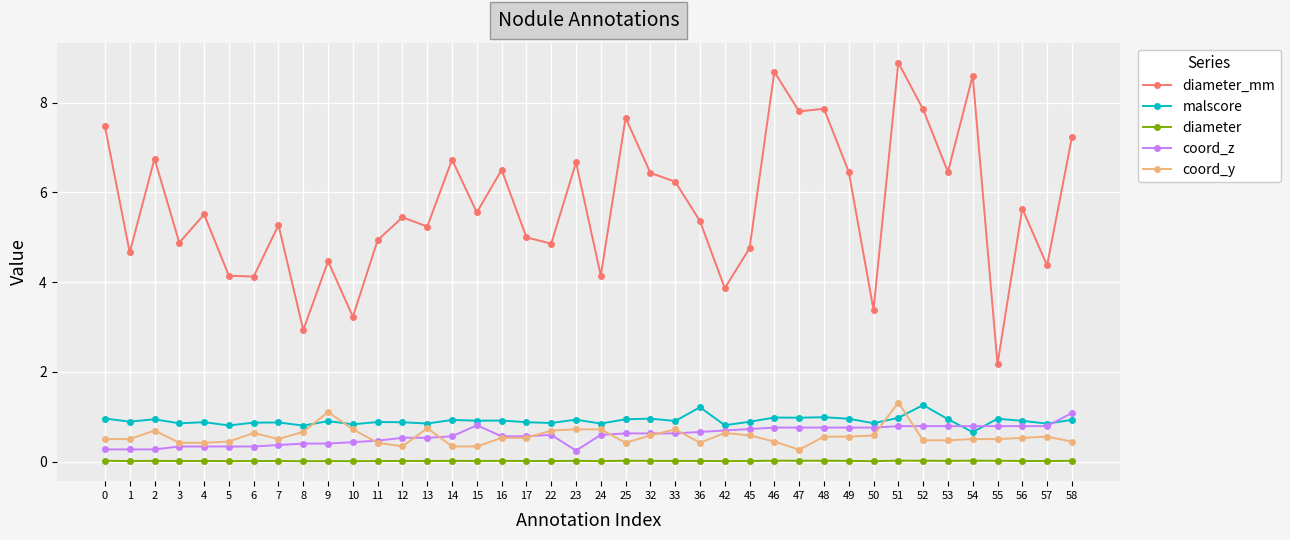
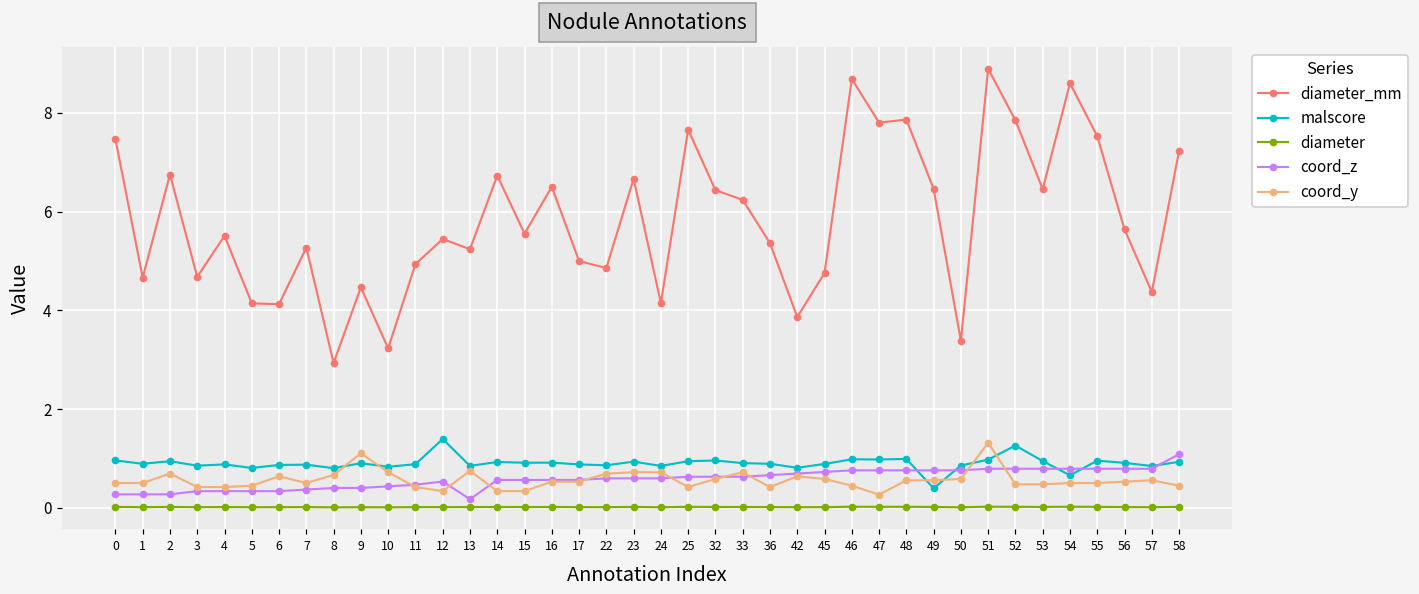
  {
    "diameter_mm": {
      "0": 7.5,
      "1": 4.7,
      "2": 6.8,
-     "3": 4.9,
+     "3": 4.7,
      "4": 5.5,
      "5": 4.1,
      "6": 4.1,
      "7": 5.3,
      "8": 2.9,
      "9": 4.5,
      "10": 3.2,
      "11": 4.9,
      "12": 5.4,
      "13": 5.2,
      "14": 6.7,
      "15": 5.6,
      "16": 6.5,
      "17": 5.0,
      "22": 4.9,
      "23": 6.7,
      "24": 4.1,
      "25": 7.7,
      "32": 6.4,
      "33": 6.2,
      "36": 5.4,
      "42": 3.9,
      "45": 4.8,
      "46": 8.7,
      "47": 7.8,
      "48": 7.9,
      "49": 6.5,
      "50": 3.4,
      "51": 8.9,
      "52": 7.9,
      "53": 6.5,
      "54": 8.6,
-     "55": 2.2,
+     "55": 7.5,
      "56": 5.6,
      "57": 4.4,
      "58": 7.2
    },
    "malscore": {
      "0": 1.0,
      "1": 0.9,
      "2": 0.9,
      "3": 0.9,
      "4": 0.9,
      "5": 0.8,
      "6": 0.9,
      "7": 0.9,
      "8": 0.8,
      "9": 0.9,
      "10": 0.8,
      "11": 0.9,
-     "12": 0.9,
+     "12": 1.4,
      "13": 0.8,
      "14": 0.9,
      "15": 0.9,
      "16": 0.9,
      "17": 0.9,
      "22": 0.9,
      "23": 0.9,
      "24": 0.8,
      "25": 0.9,
      "32": 1.0,
      "33": 0.9,
-     "36": 1.2,
+     "36": 0.9,
      "42": 0.8,
      "45": 0.9,
      "46": 1.0,
      "47": 1.0,
      "48": 1.0,
-     "49": 1.0,
+     "49": 0.4,
      "50": 0.9,
      "51": 1.0,
      "52": 1.3,
      "53": 0.9,
      "54": 0.7,
      "55": 1.0,
      "56": 0.9,
      "58": 0.9
    },
    "diameter": {
      "0": 0.0,
      "1": 0.0,
      "2": 0.0,
      "3": 0.0,
      "4": 0.0,
      "5": 0.0,
      "6": 0.0,
      "7": 0.0,
      "8": 0.0,
      "9": 0.0,
      "10": 0.0,
      "11": 0.0,
      "12": 0.0,
      "13": 0.0,
      "14": 0.0,
      "15": 0.0,
      "16": 0.0,
      "17": 0.0,
      "22": 0.0,
      "23": 0.0,
      "24": 0.0,
      "25": 0.0,
      "32": 0.0,
      "33": 0.0,
      "36": 0.0,
      "42": 0.0,
      "45": 0.0,
      "46": 0.0,
      "47": 0.0,
      "48": 0.0,
      "49": 0.0,
      "50": 0.0,
      "51": 0.0,
      "52": 0.0,
      "53": 0.0,
      "54": 0.0,
      "55": 0.0,
      "56": 0.0,
      "57": 0.0,
      "58": 0.0
    },
    "coord_z": {
      "0": 0.3,
      "1": 0.3,
      "2": 0.3,
      "3": 0.3,
      "4": 0.3,
      "5": 0.3,
      "6": 0.3,
      "7": 0.4,
      "8": 0.4,
      "9": 0.4,
      "10": 0.4,
      "12": 0.5,
-     "13": 0.5,
+     "13": 0.2,
      "14": 0.6,
-     "15": 0.8,
+     "15": 0.6,
      "22": 0.6,
-     "23": 0.2,
+     "23": 0.6,
      "24": 0.6,
      "25": 0.6,
      "33": 0.6,
      "36": 0.7,
      "45": 0.7,
      "46": 0.8,
      "47": 0.8,
      "48": 0.8,
      "49": 0.8,
      "50": 0.8,
      "51": 0.8,
      "52": 0.8,
      "53": 0.8,
      "54": 0.8,
      "55": 0.8,
      "56": 0.8,
      "58": 1.1
    },
    "coord_y": {
      "0": 0.5,
      "1": 0.5,
      "2": 0.7,
      "3": 0.4,
      "4": 0.4,
      "5": 0.4,
      "6": 0.6,
      "7": 0.5,
      "8": 0.7,
      "9": 1.1,
      "10": 0.7,
      "12": 0.3,
      "13": 0.7,
      "14": 0.3,
      "15": 0.3,
      "22": 0.7,
      "23": 0.7,
      "24": 0.7,
      "25": 0.4,
      "33": 0.7,
      "36": 0.4,
      "45": 0.6,
      "46": 0.4,
      "47": 0.3,
      "48": 0.6,
      "49": 0.6,
      "50": 0.6,
      "51": 1.3,
      "52": 0.5,
      "53": 0.5,
      "54": 0.5,
      "55": 0.5,
      "56": 0.5,
      "57": 0.6,
      "58": 0.4
    }
  }
